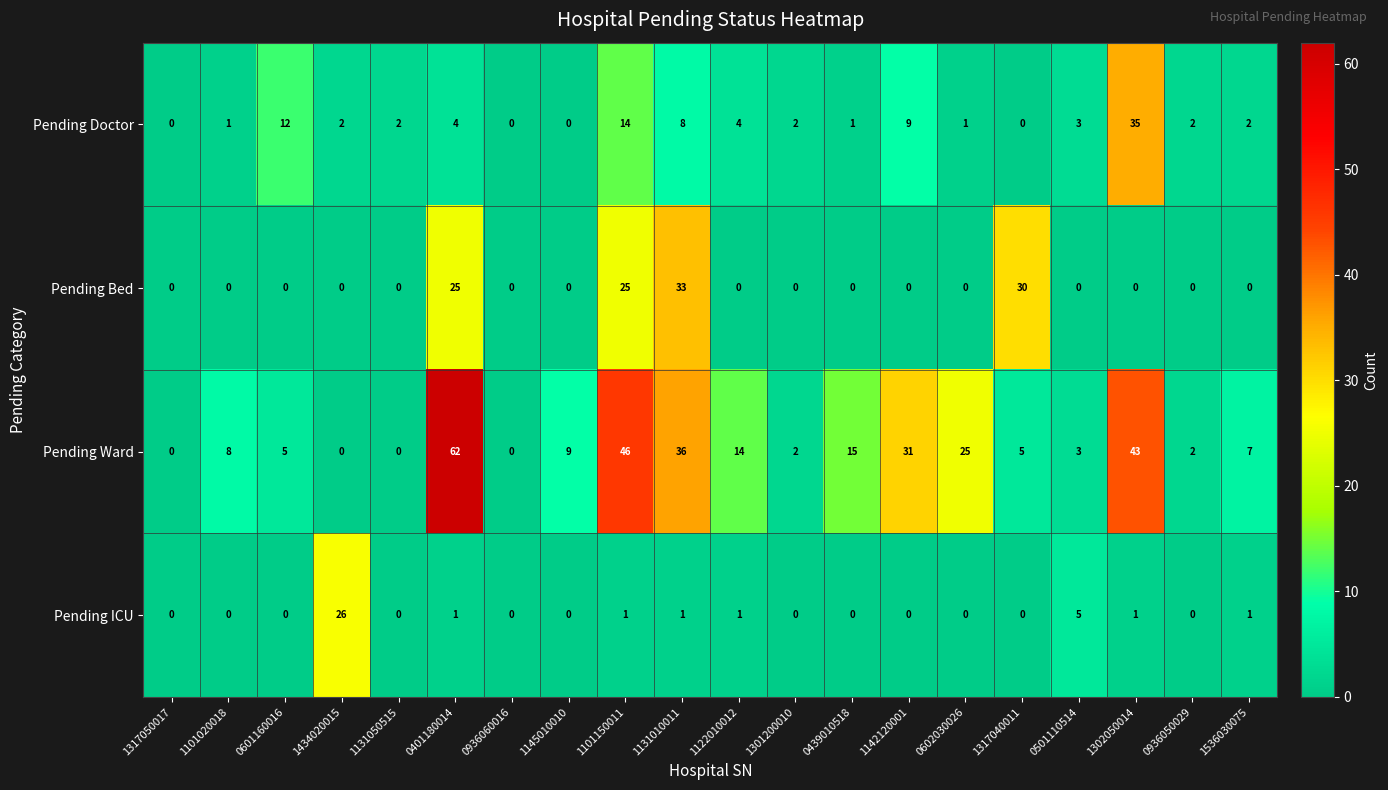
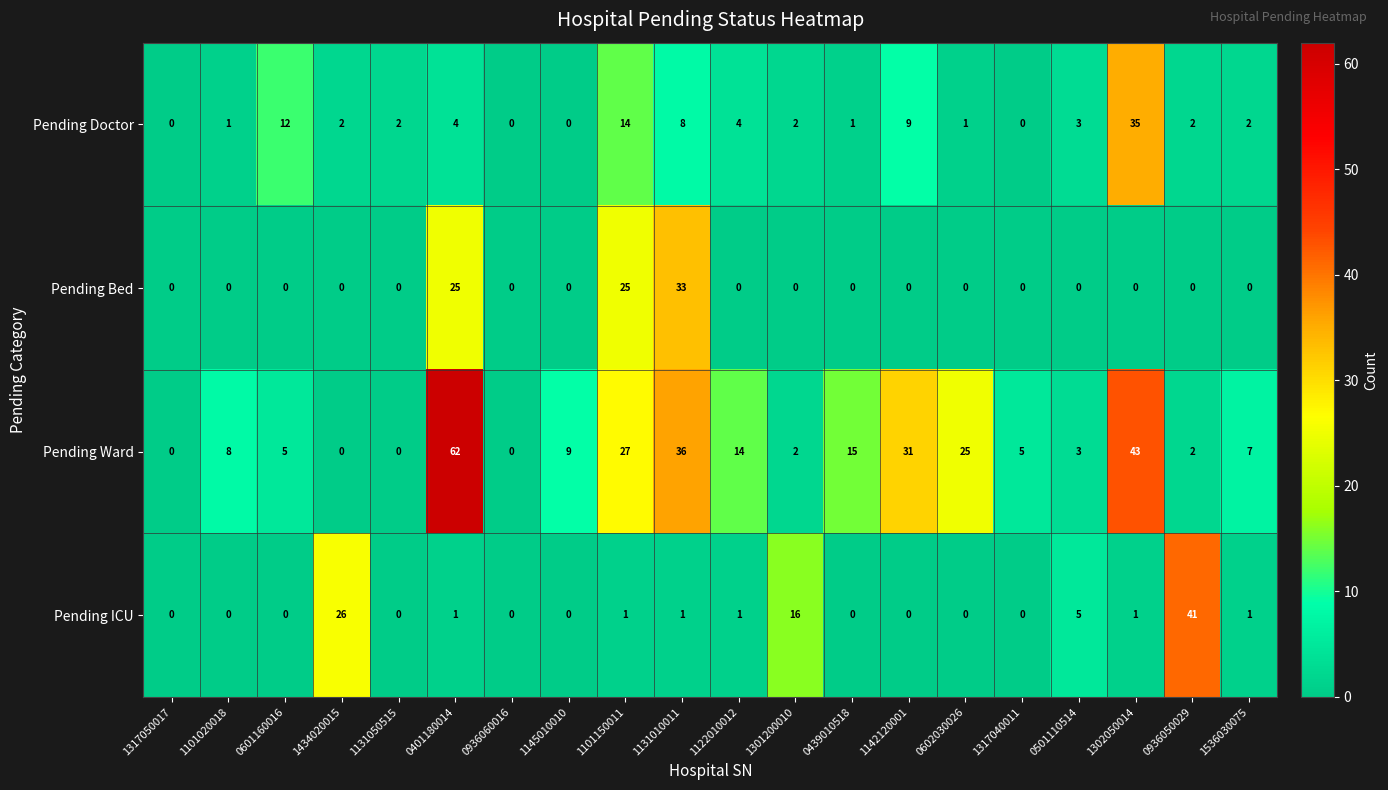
  {
    "Pending Doctor": {
      "1317050017": 0,
      "1101020018": 1,
      "0601160016": 12,
      "1434020015": 2,
      "1131050515": 2,
      "0401180014": 4,
      "0936060016": 0,
      "1145010010": 0,
      "1101150011": 14,
      "1131010011": 8,
      "1122010012": 4,
      "1301200010": 2,
      "0439010518": 1,
      "1142120001": 9,
      "0602030026": 1,
      "1317040011": 0,
      "0501110514": 3,
      "1302050014": 35,
      "0936050029": 2,
      "1536030075": 2
    },
    "Pending Bed": {
      "1317050017": 0,
      "1101020018": 0,
      "0601160016": 0,
      "1434020015": 0,
      "1131050515": 0,
      "0401180014": 25,
      "0936060016": 0,
      "1145010010": 0,
      "1101150011": 25,
      "1131010011": 33,
      "1122010012": 0,
      "1301200010": 0,
      "0439010518": 0,
      "1142120001": 0,
      "0602030026": 0,
-     "1317040011": 30,
+     "1317040011": 0,
      "0501110514": 0,
      "1302050014": 0,
      "0936050029": 0,
      "1536030075": 0
    },
    "Pending Ward": {
      "1317050017": 0,
      "1101020018": 8,
      "0601160016": 5,
      "1434020015": 0,
      "1131050515": 0,
      "0401180014": 62,
      "0936060016": 0,
      "1145010010": 9,
-     "1101150011": 46,
+     "1101150011": 27,
      "1131010011": 36,
      "1122010012": 14,
      "1301200010": 2,
      "0439010518": 15,
      "1142120001": 31,
      "0602030026": 25,
      "1317040011": 5,
      "0501110514": 3,
      "1302050014": 43,
      "0936050029": 2,
      "1536030075": 7
    },
    "Pending ICU": {
      "1317050017": 0,
      "1101020018": 0,
      "0601160016": 0,
      "1434020015": 26,
      "1131050515": 0,
      "0401180014": 1,
      "0936060016": 0,
      "1145010010": 0,
      "1101150011": 1,
      "1131010011": 1,
      "1122010012": 1,
-     "1301200010": 0,
+     "1301200010": 16,
      "0439010518": 0,
      "1142120001": 0,
      "0602030026": 0,
      "1317040011": 0,
      "0501110514": 5,
      "1302050014": 1,
-     "0936050029": 0,
+     "0936050029": 41,
      "1536030075": 1
    }
  }
